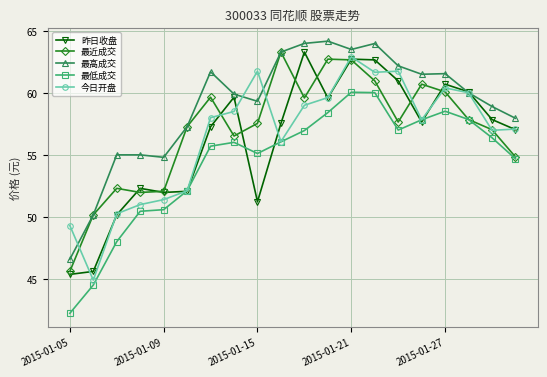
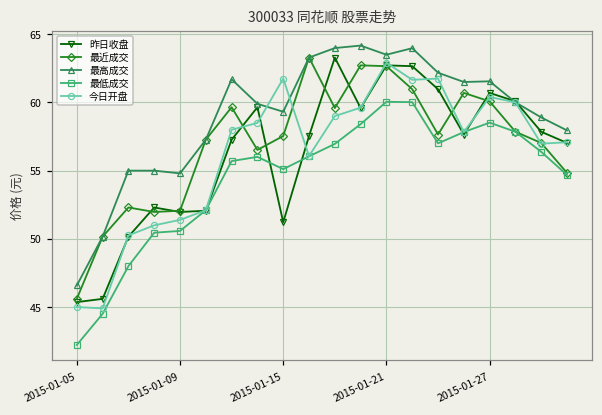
  {
    "昨日收盘": {
      "2015-01-05": 45.4,
      "2015-01-15": 51.2,
      "2015-01-27": 60.7
    },
    "今日开盘": {
-     "2015-01-05": 49.3,
+     "2015-01-05": 45.0,
      "2015-01-09": 51.4,
      "2015-01-15": 61.8,
      "2015-01-27": 60.4
    }
  }
